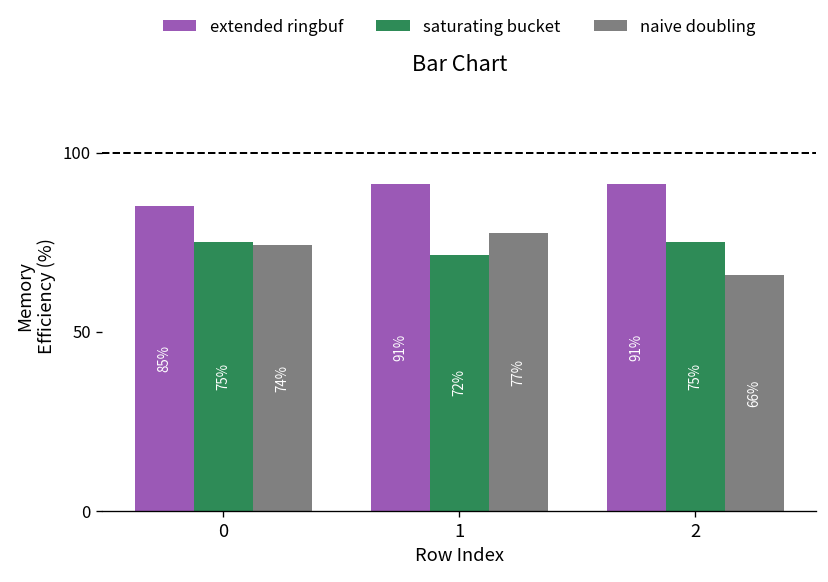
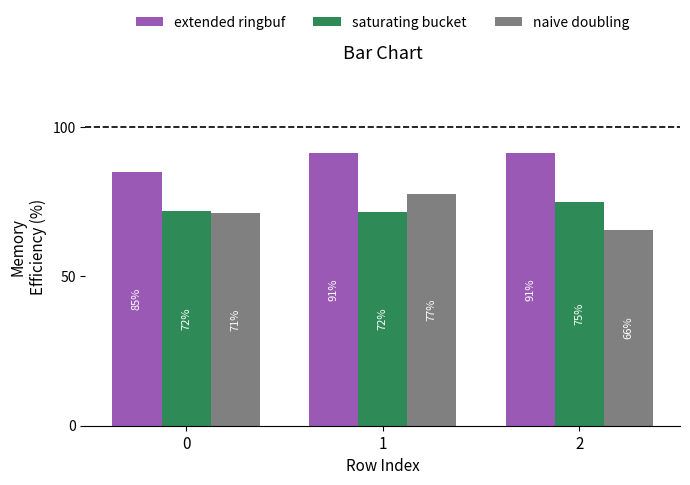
  {
    "extended ringbuf": {
      "0": "85%",
      "1": "91%",
      "2": "91%"
    },
    "saturating bucket": {
-     "0": "75%",
+     "0": "72%",
      "1": "72%",
      "2": "75%"
    },
    "naive doubling": {
-     "0": "74%",
+     "0": "71%",
      "1": "77%",
      "2": "66%"
    }
  }
